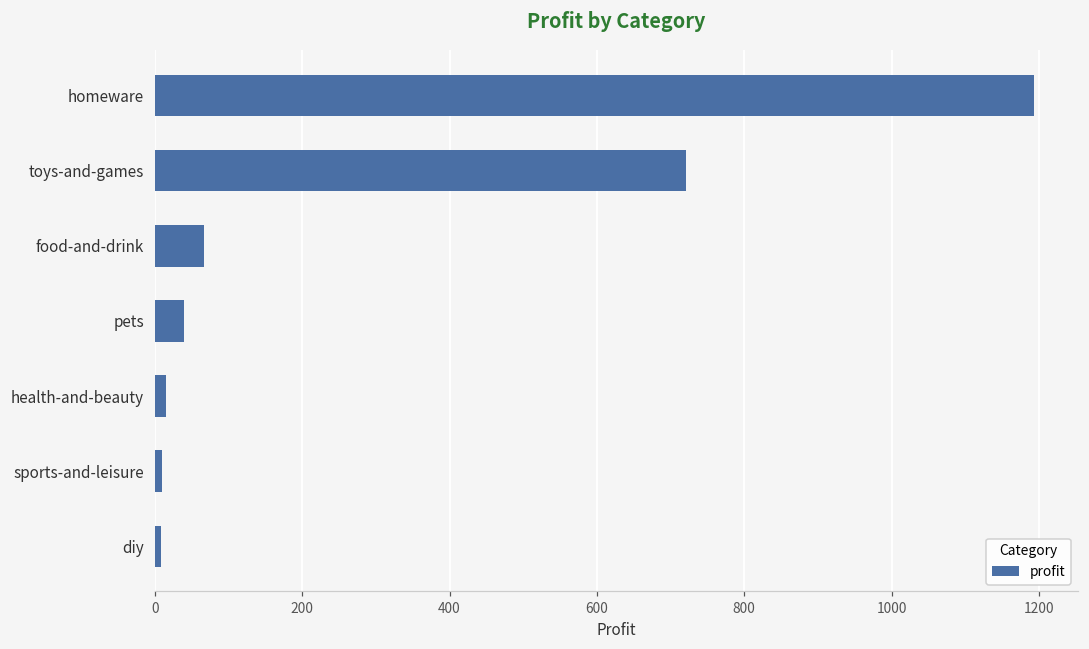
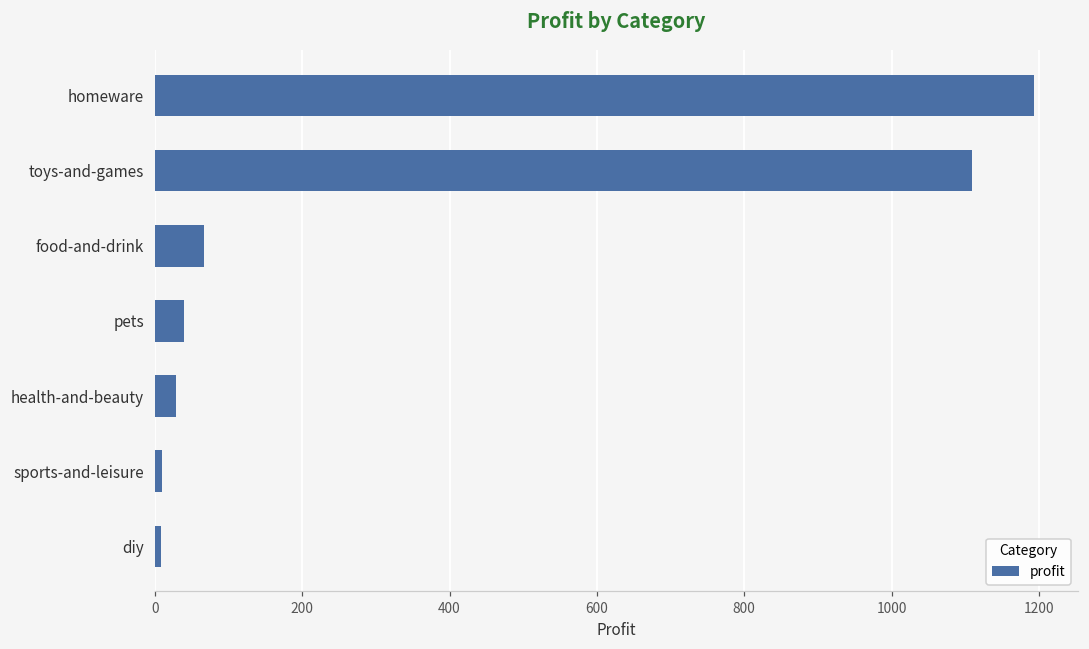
  {
    "homeware": 1190,
-   "toys-and-games": 720,
+   "toys-and-games": 1110,
    "food-and-drink": 70,
    "pets": 40,
-   "health-and-beauty": 10,
+   "health-and-beauty": 30,
    "sports-and-leisure": 10,
    "diy": 10
  }
